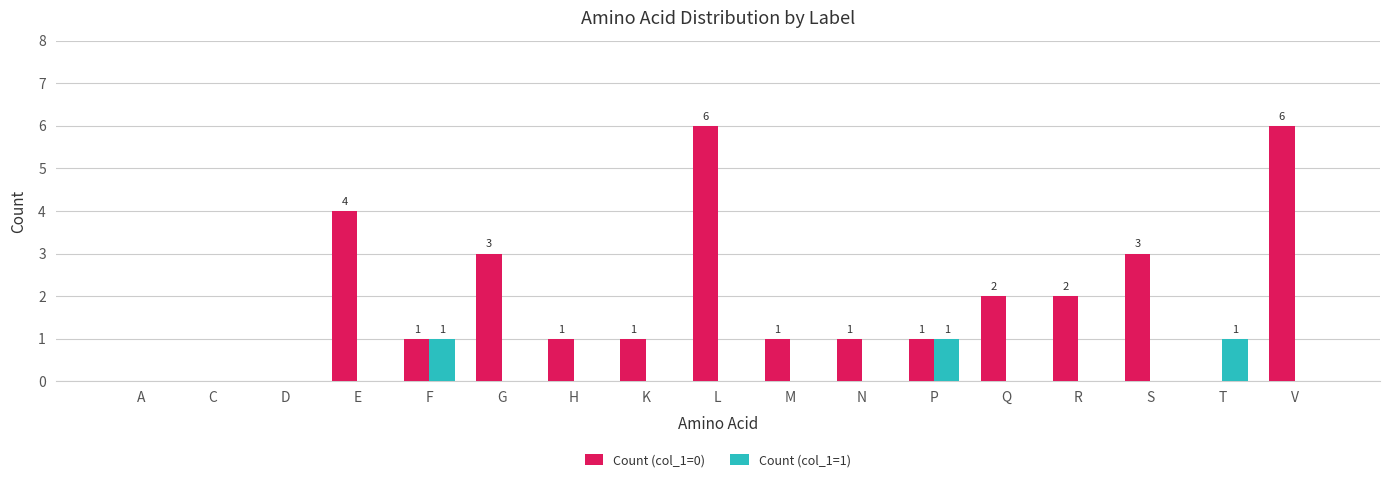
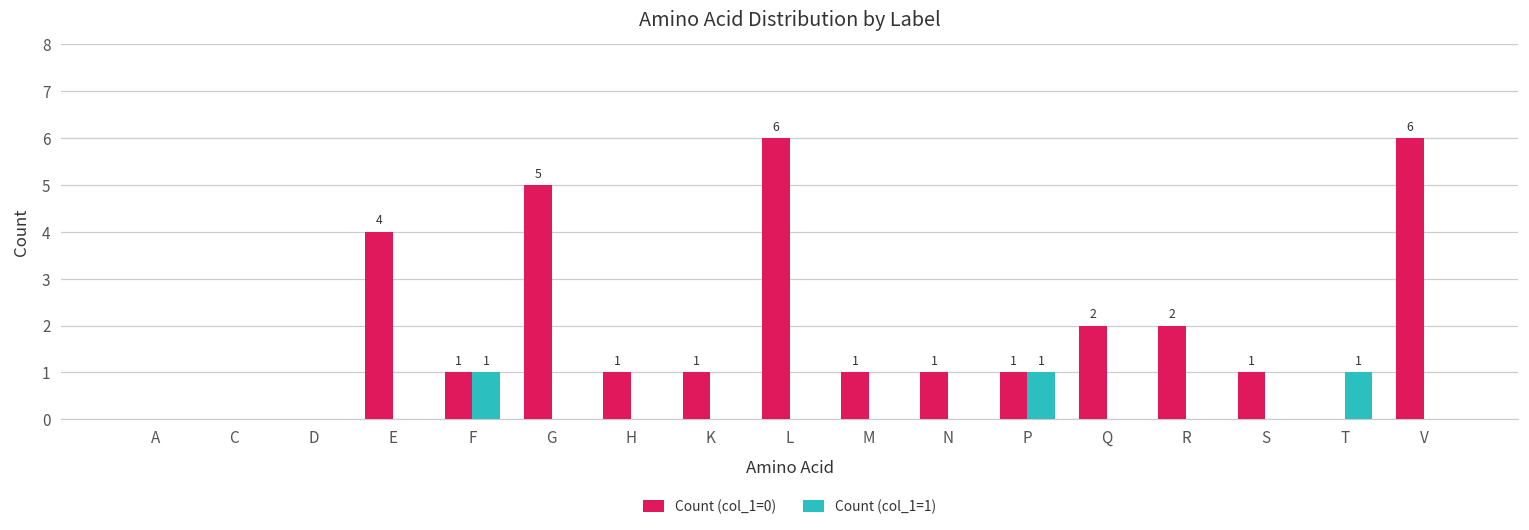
  {
    "Count (col_1=0)": {
      "E": 4,
      "F": 1,
-     "G": 3,
+     "G": 5,
      "H": 1,
      "K": 1,
      "L": 6,
      "M": 1,
      "N": 1,
      "P": 1,
      "Q": 2,
      "R": 2,
-     "S": 3,
+     "S": 1,
      "V": 6
    },
    "Count (col_1=1)": {
      "F": 1,
      "P": 1,
      "T": 1
    }
  }
